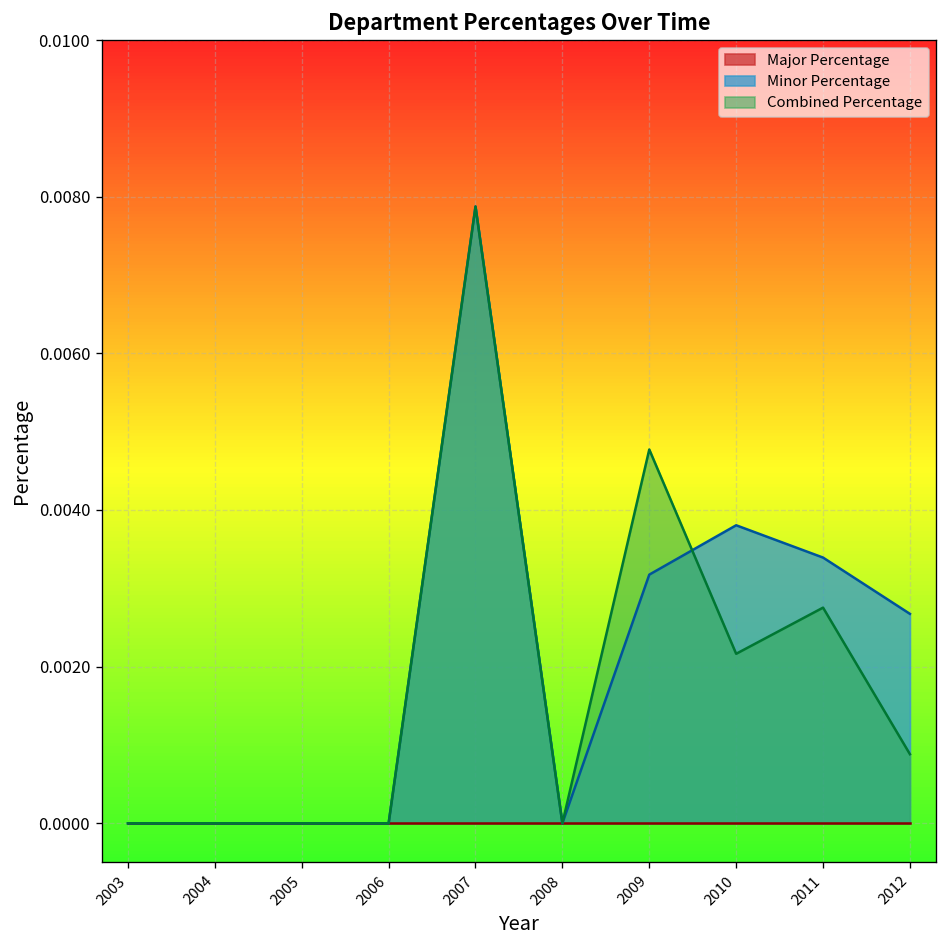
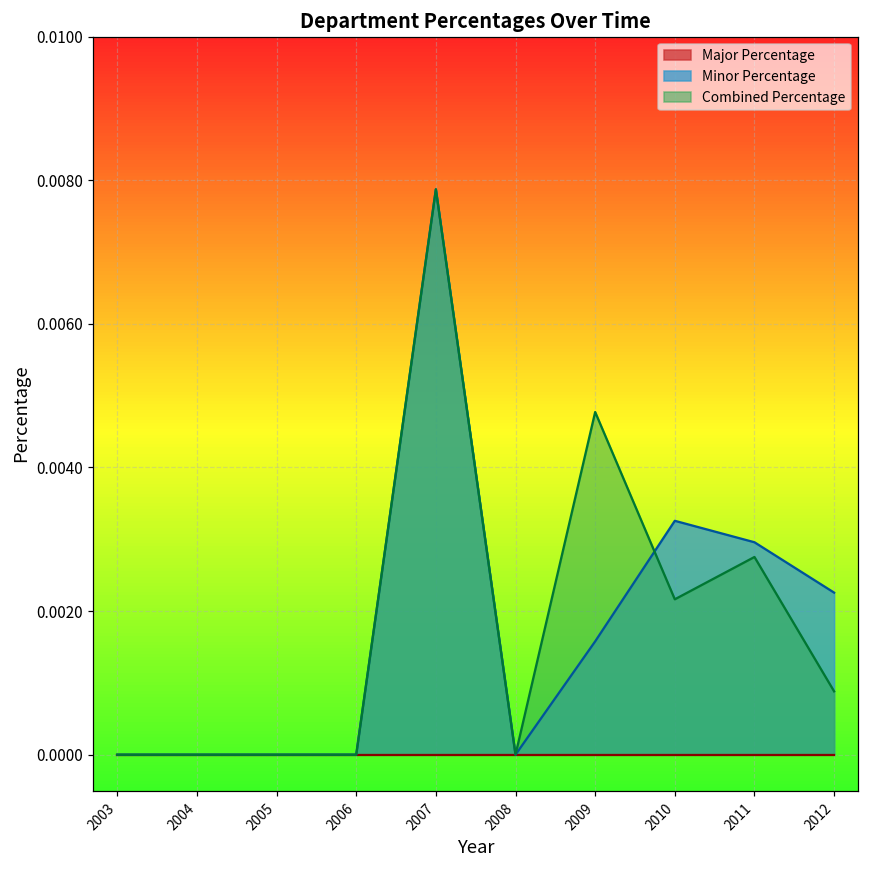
  {
    "Major Percentage": {
      "2007": 0.0000,
      "2009": 0.0000,
      "2010": 0.0000,
      "2011": 0.0000,
      "2012": 0.0000
    },
    "Minor Percentage": {
-     "2009": 0.0032,
-     "2010": 0.0038,
-     "2011": 0.0034,
-     "2012": 0.0027
+     "2009": 0.0016,
+     "2010": 0.0033,
+     "2011": 0.0030,
+     "2012": 0.0023
    },
    "Combined Percentage": {
      "2009": 0.0048,
      "2010": 0.0022,
      "2011": 0.0028,
      "2012": 0.0009
    }
  }
